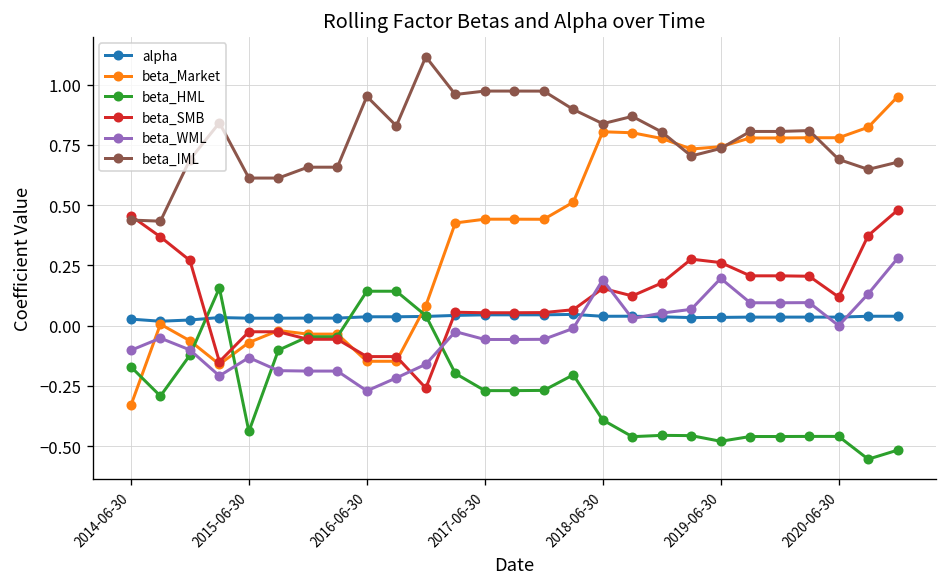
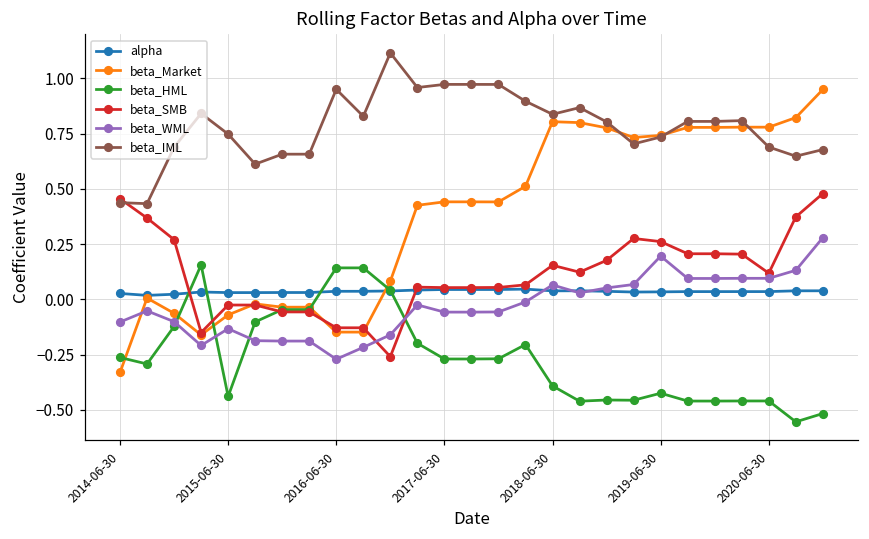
  {
    "alpha": {
      "2014-06-30": 0.03,
      "2015-06-30": 0.03,
      "2016-06-30": 0.04,
      "2018-06-30": 0.04,
      "2019-06-30": 0.03,
      "2020-06-30": 0.04
    },
    "beta_Market": {
      "2014-06-30": -0.33,
      "2015-06-30": -0.07,
      "2016-06-30": -0.15,
      "2017-06-30": 0.44,
      "2018-06-30": 0.80,
      "2020-06-30": 0.78
    },
    "beta_HML": {
-     "2014-06-30": -0.17,
+     "2014-06-30": -0.26,
      "2015-06-30": -0.44,
      "2016-06-30": 0.14,
      "2017-06-30": -0.27,
      "2018-06-30": -0.39,
-     "2019-06-30": -0.48,
+     "2019-06-30": -0.42,
      "2020-06-30": -0.46
    },
    "beta_SMB": {
      "2014-06-30": 0.46,
      "2015-06-30": -0.03,
      "2016-06-30": -0.13,
      "2018-06-30": 0.15,
      "2019-06-30": 0.26,
      "2020-06-30": 0.12
    },
    "beta_WML": {
      "2014-06-30": -0.10,
      "2015-06-30": -0.13,
      "2016-06-30": -0.27,
      "2017-06-30": -0.06,
-     "2018-06-30": 0.19,
+     "2018-06-30": 0.07,
      "2019-06-30": 0.20,
-     "2020-06-30": 0.00
+     "2020-06-30": 0.10
    },
    "beta_IML": {
      "2014-06-30": 0.44,
-     "2015-06-30": 0.61,
+     "2015-06-30": 0.75,
      "2016-06-30": 0.95,
      "2017-06-30": 0.97,
      "2018-06-30": 0.84,
      "2020-06-30": 0.69
    }
  }
